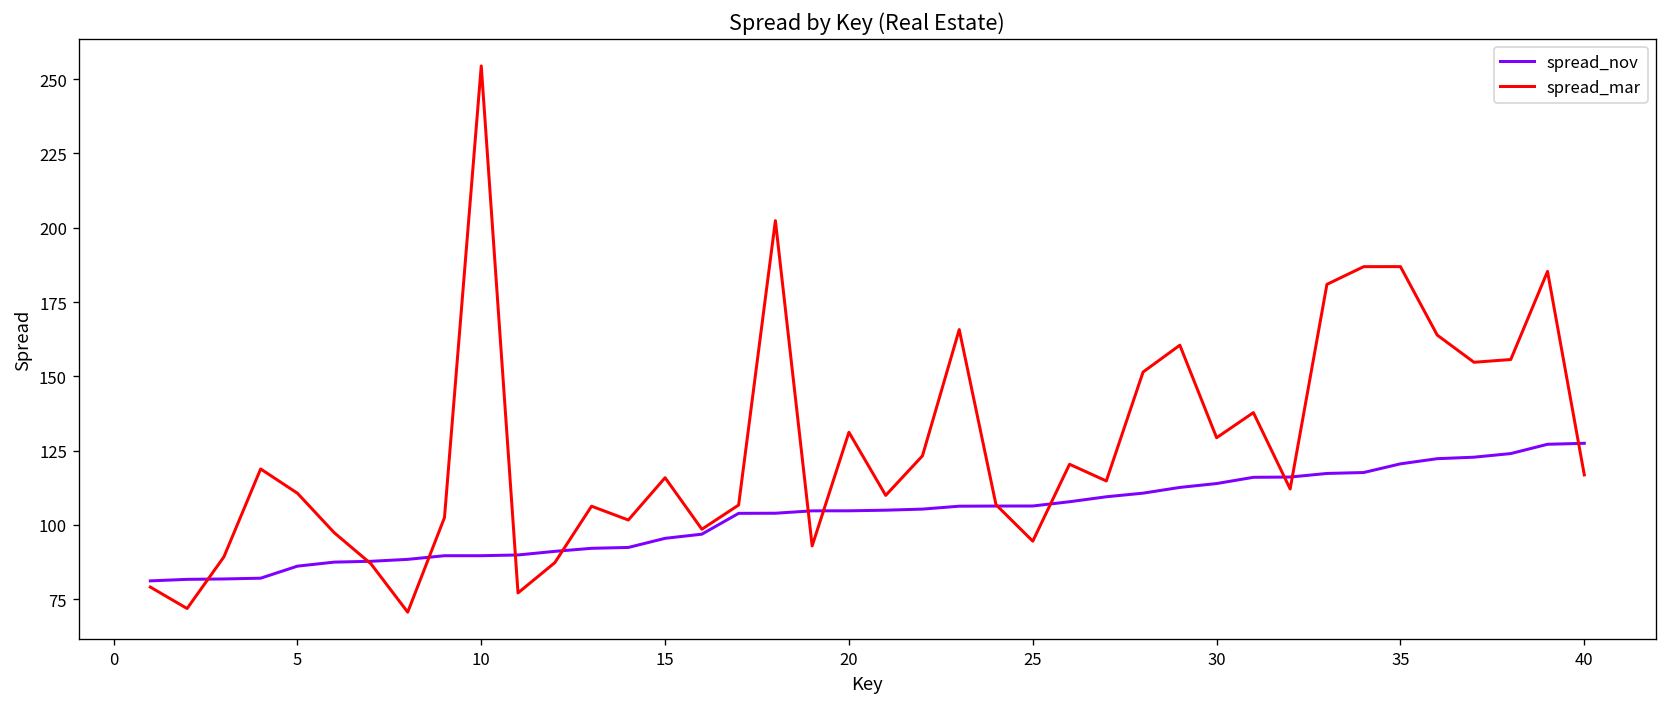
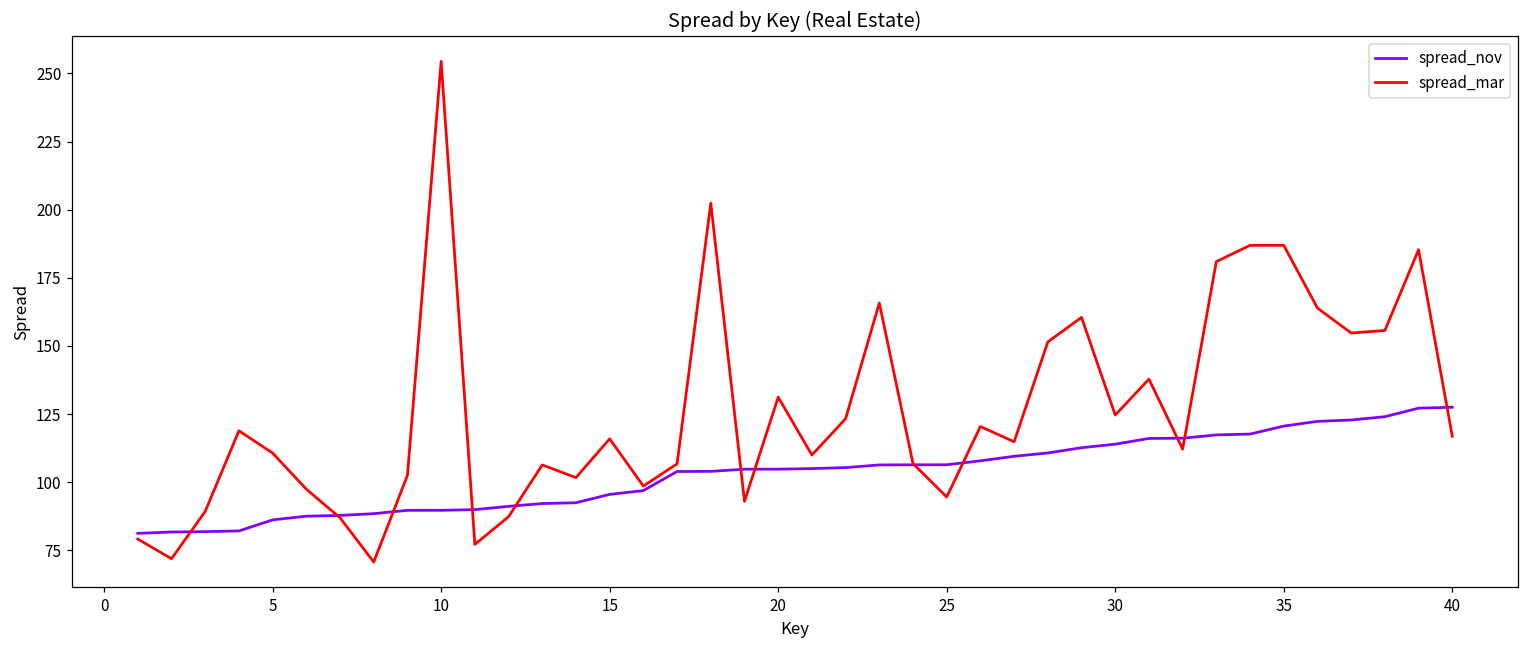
  {
    "spread_nov": {
      "5": 86,
      "10": 90,
      "15": 96,
      "20": 105,
      "25": 106,
      "30": 114,
      "35": 121,
      "40": 127
    },
    "spread_mar": {
      "5": 111,
      "10": 254,
      "15": 116,
      "20": 131,
      "25": 95,
-     "30": 129,
+     "30": 125,
      "35": 187,
      "40": 117
    }
  }
